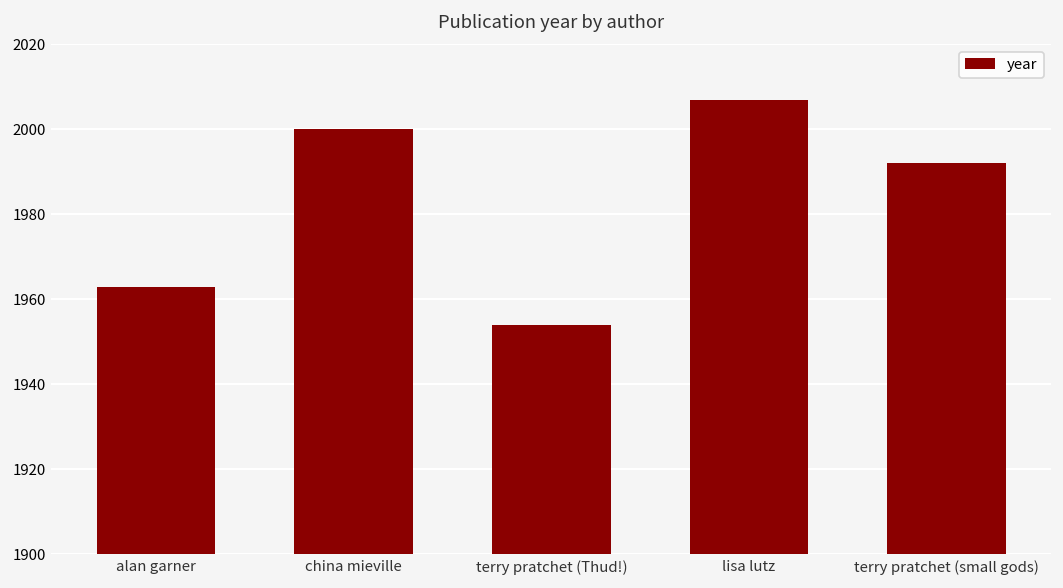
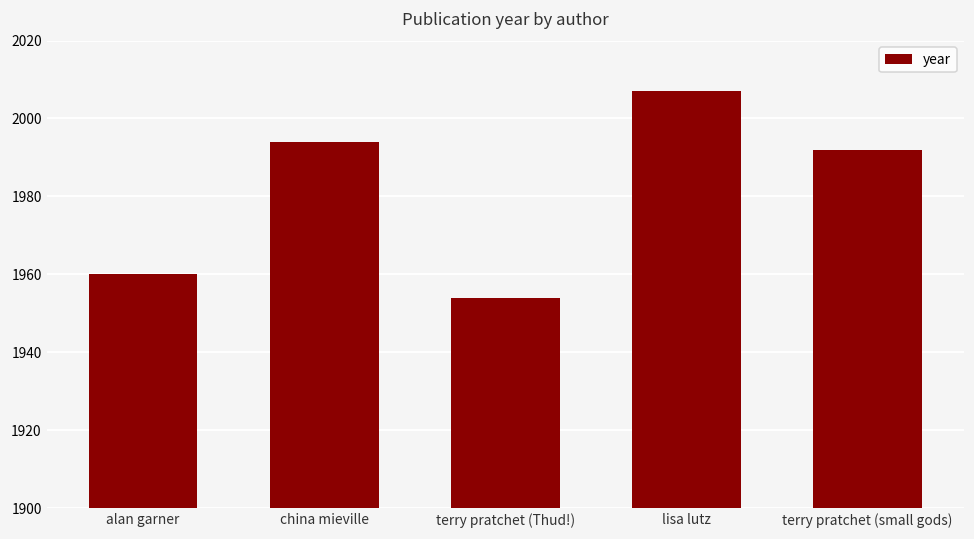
  {
-   "alan garner": 1963,
-   "china mieville": 2000,
+   "alan garner": 1960,
+   "china mieville": 1994,
    "terry pratchet (Thud!)": 1954,
    "lisa lutz": 2007,
    "terry pratchet (small gods)": 1992
  }
